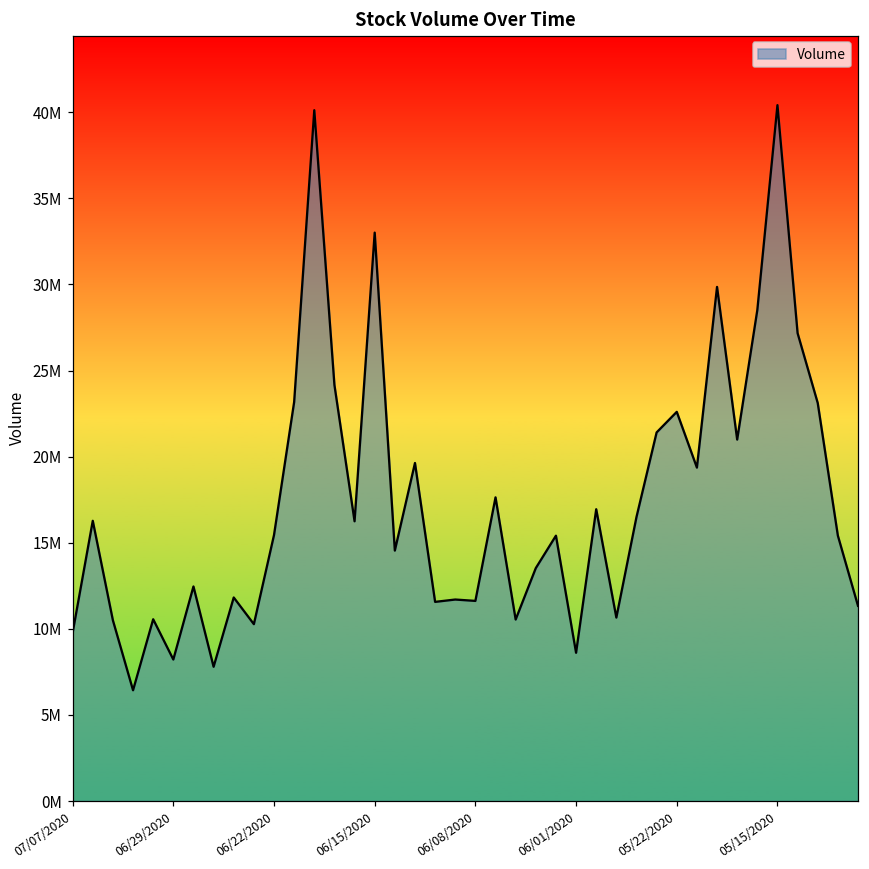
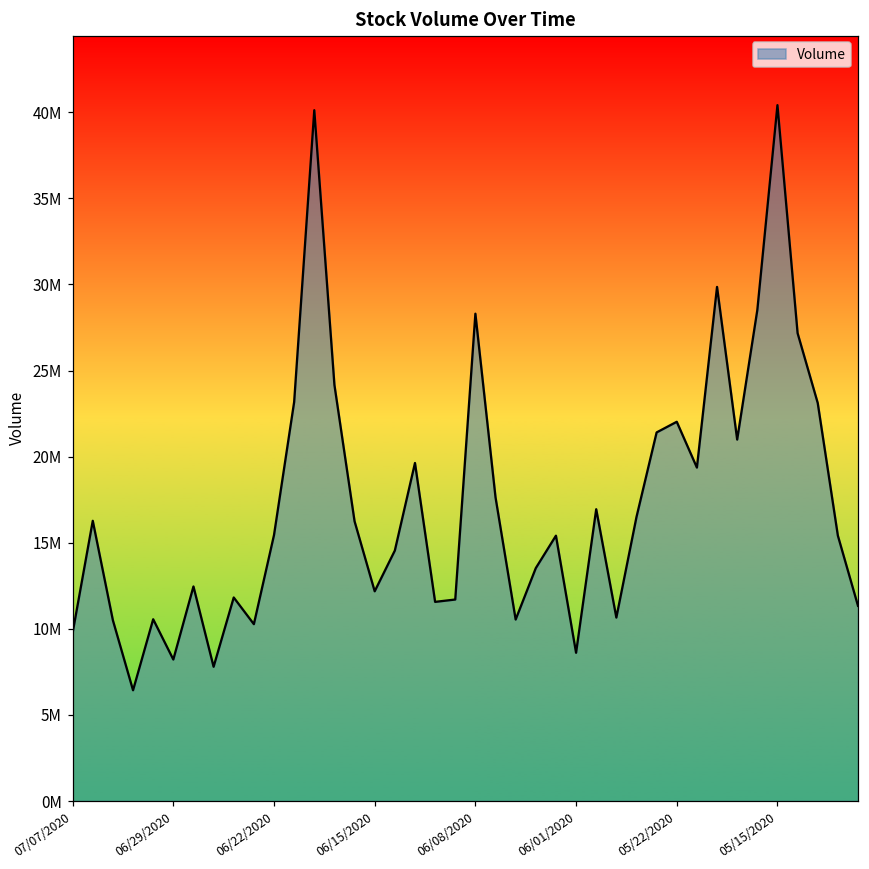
  {
    "07/07/2020": 9800000,
    "06/29/2020": 8200000,
    "06/22/2020": 15400000,
-   "06/15/2020": 33000000,
-   "06/08/2020": 11600000,
+   "06/15/2020": 12200000,
+   "06/08/2020": 28300000,
    "06/01/2020": 8600000,
-   "05/22/2020": 22600000,
+   "05/22/2020": 22000000,
    "05/15/2020": 40400000
  }
